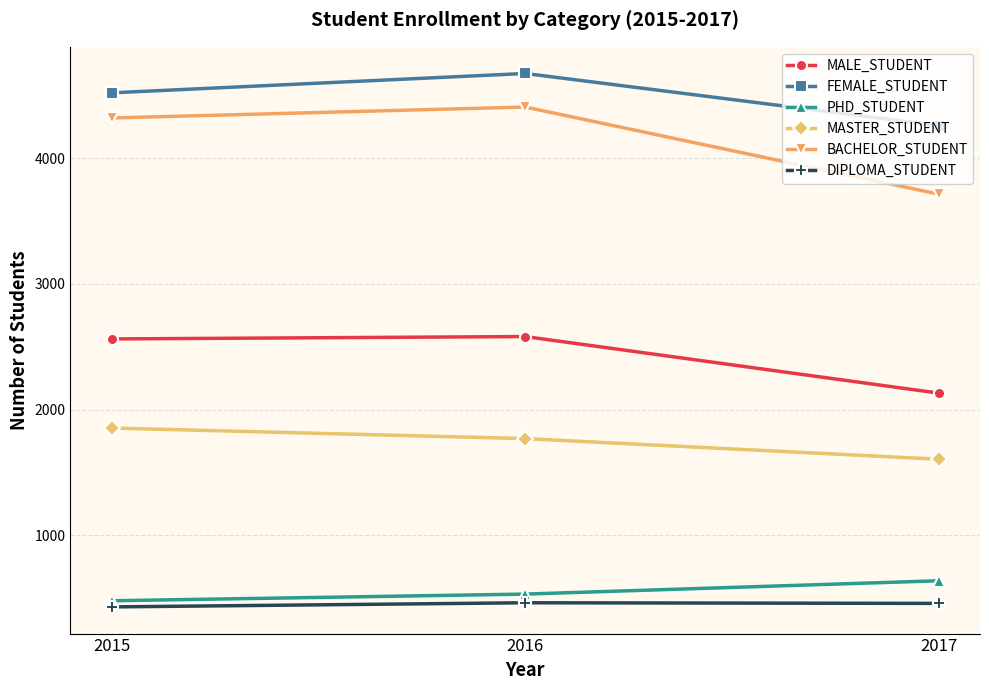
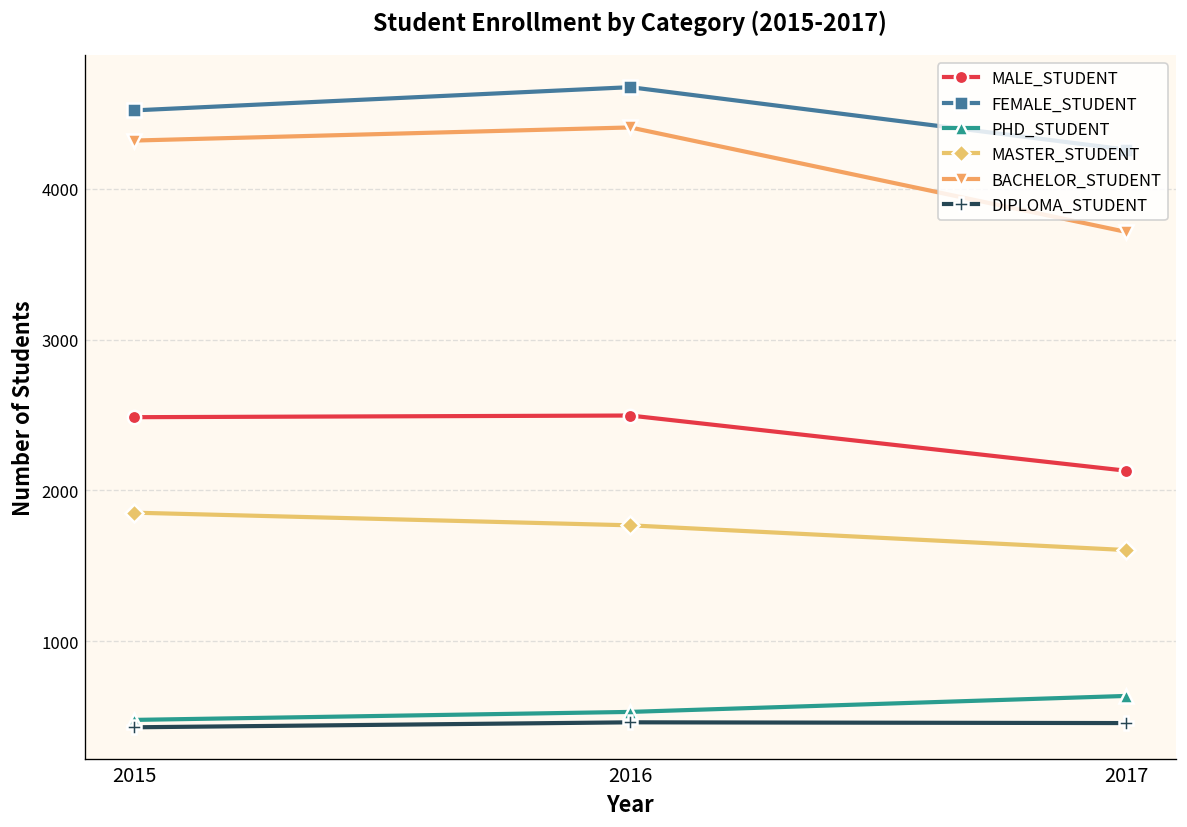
  {
    "MALE_STUDENT": {
-     "2015": 2560,
-     "2016": 2580,
+     "2015": 2490,
+     "2016": 2500,
      "2017": 2130
    },
    "DIPLOMA_STUDENT": {
      "2015": 430,
      "2016": 460,
      "2017": 460
    }
  }
